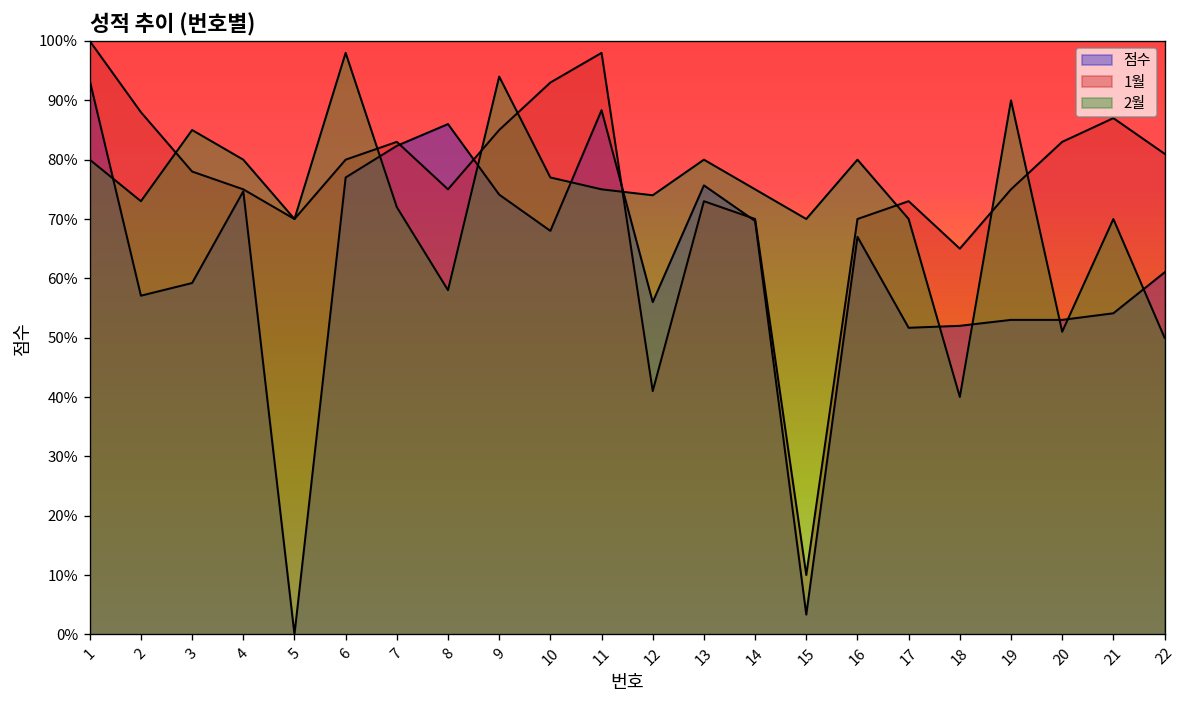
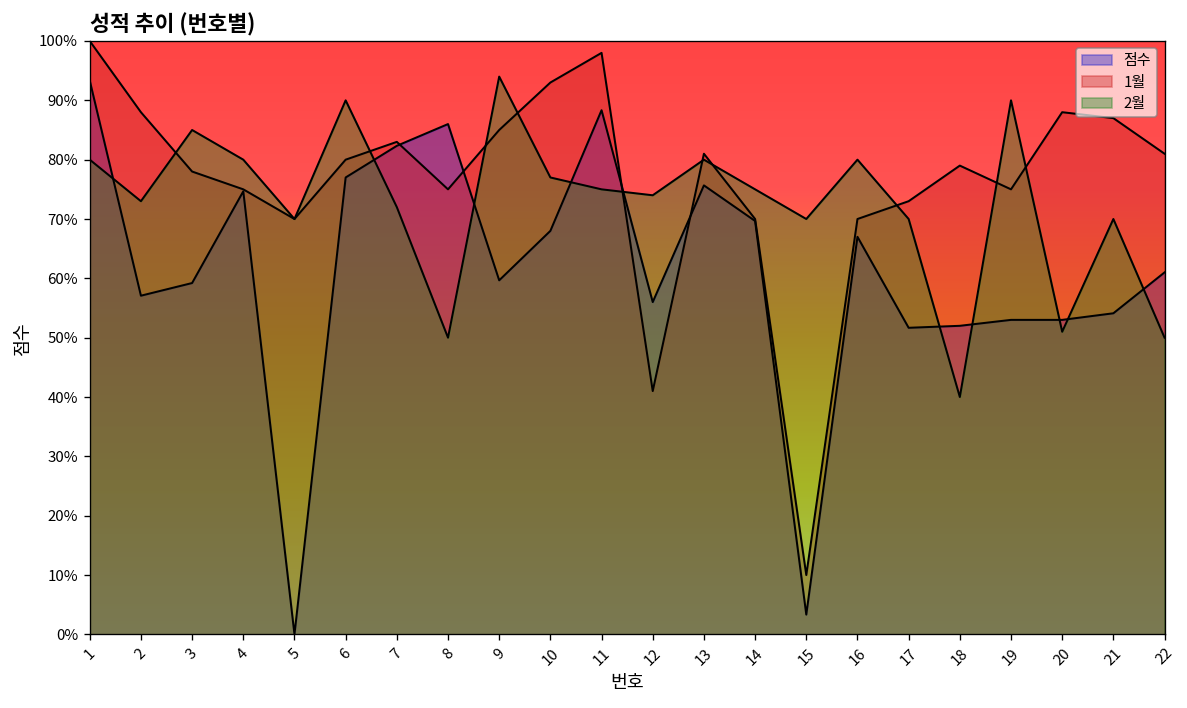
  {
    "점수": {
      "1": "93%",
      "2": "57%",
      "3": "59%",
      "5": "0%",
      "6": "77%",
      "7": "82%",
      "8": "86%",
-     "9": "74%",
+     "9": "60%",
      "10": "68%",
      "11": "88%",
      "12": "56%",
      "13": "76%",
      "15": "3%",
      "16": "67%",
      "17": "52%",
      "18": "52%",
      "19": "53%",
      "20": "53%",
      "21": "54%",
      "22": "61%"
    },
    "1월": {
      "1": "100%",
      "2": "88%",
      "3": "78%",
      "6": "80%",
      "7": "83%",
      "8": "75%",
      "9": "85%",
      "10": "93%",
      "11": "98%",
      "12": "41%",
-     "13": "73%",
+     "13": "81%",
      "15": "10%",
      "16": "70%",
      "17": "73%",
-     "18": "65%",
+     "18": "79%",
      "19": "75%",
-     "20": "83%",
+     "20": "88%",
      "22": "81%"
    },
    "2월": {
      "1": "80%",
      "2": "73%",
      "3": "85%",
      "4": "80%",
-     "6": "98%",
+     "6": "90%",
      "7": "72%",
-     "8": "58%",
+     "8": "50%",
      "9": "94%",
      "10": "77%",
      "11": "75%",
      "12": "74%",
      "13": "80%",
      "14": "75%",
      "15": "70%",
      "16": "80%",
      "17": "70%",
      "18": "40%",
      "19": "90%",
      "20": "51%",
      "21": "70%",
      "22": "50%"
    }
  }
